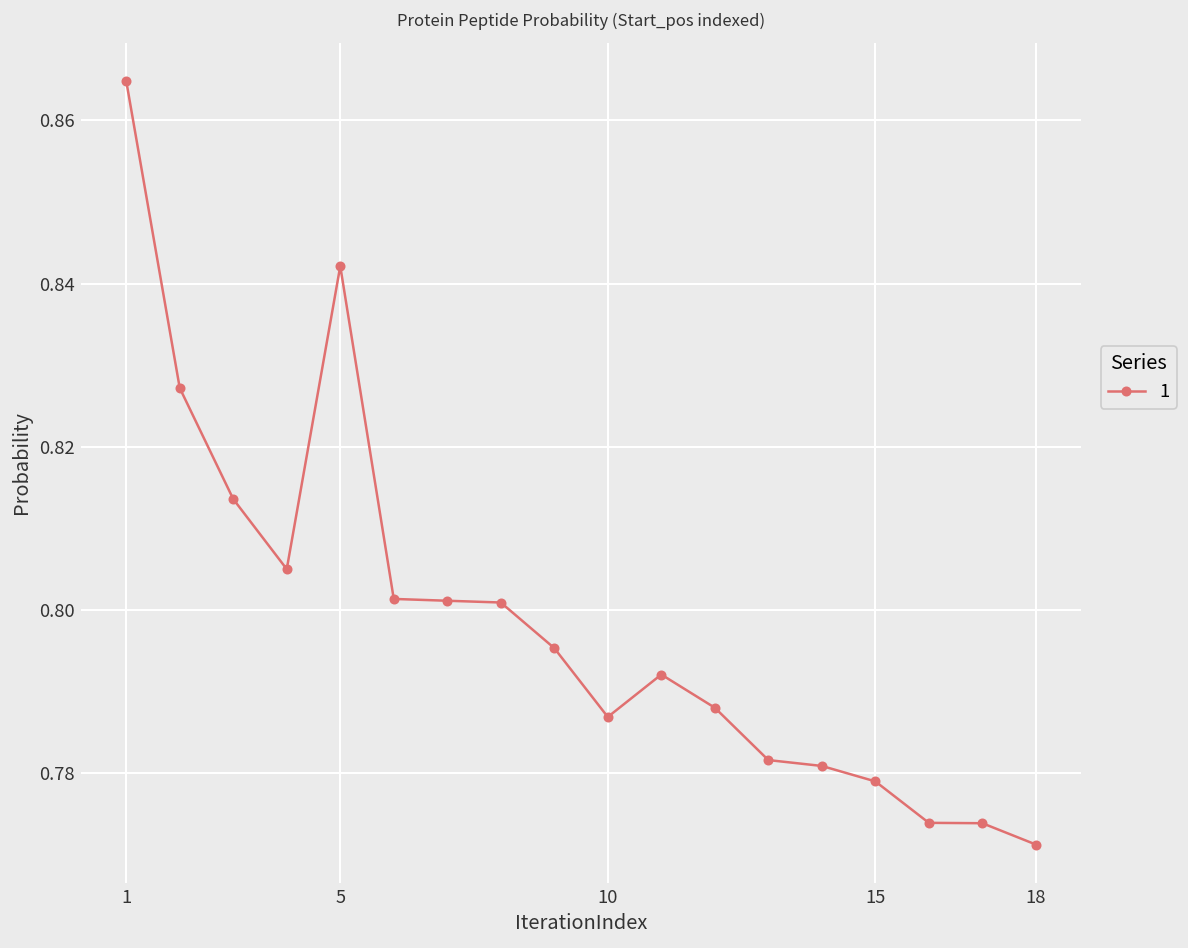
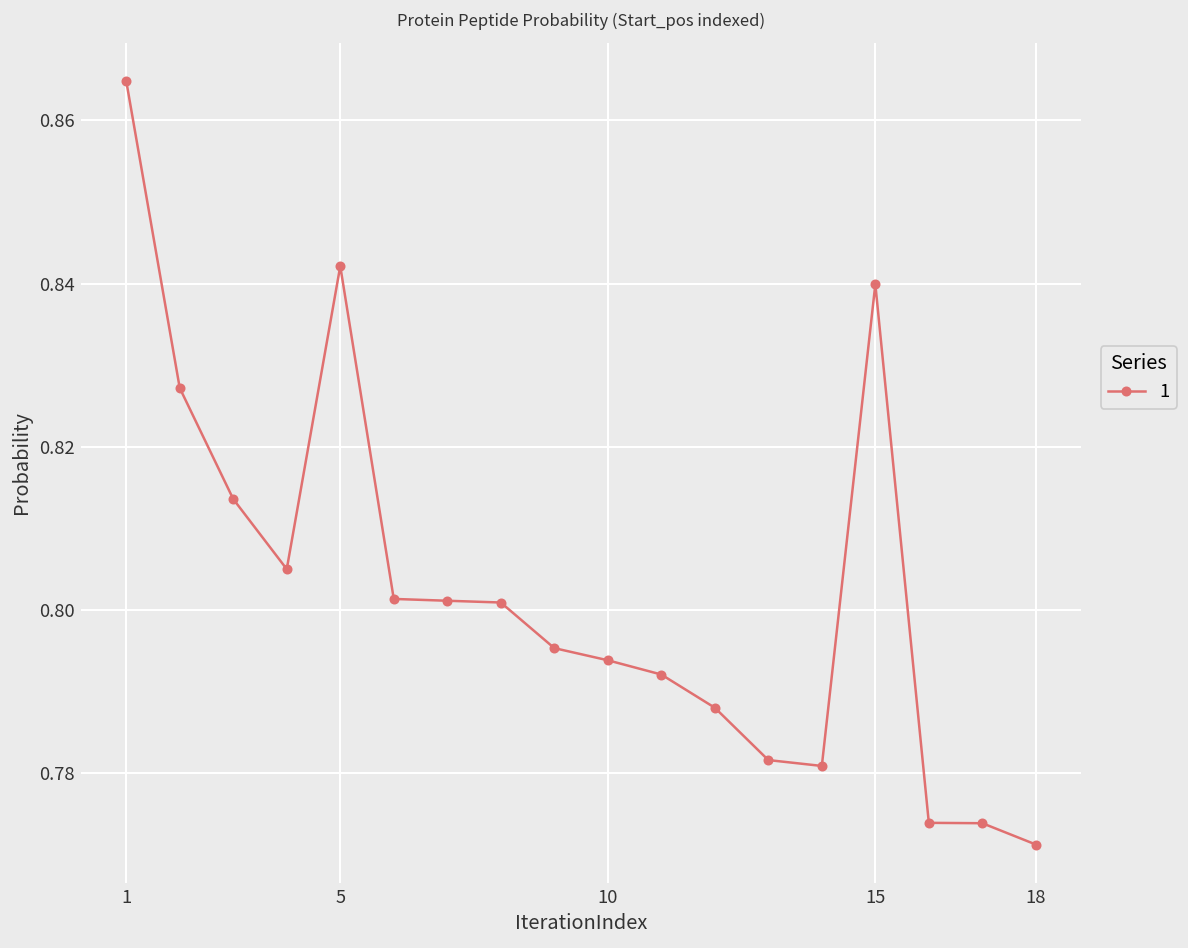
  {
    "1": 0.865,
    "5": 0.842,
-   "10": 0.787,
-   "15": 0.779,
+   "10": 0.794,
+   "15": 0.840,
    "18": 0.771
  }
